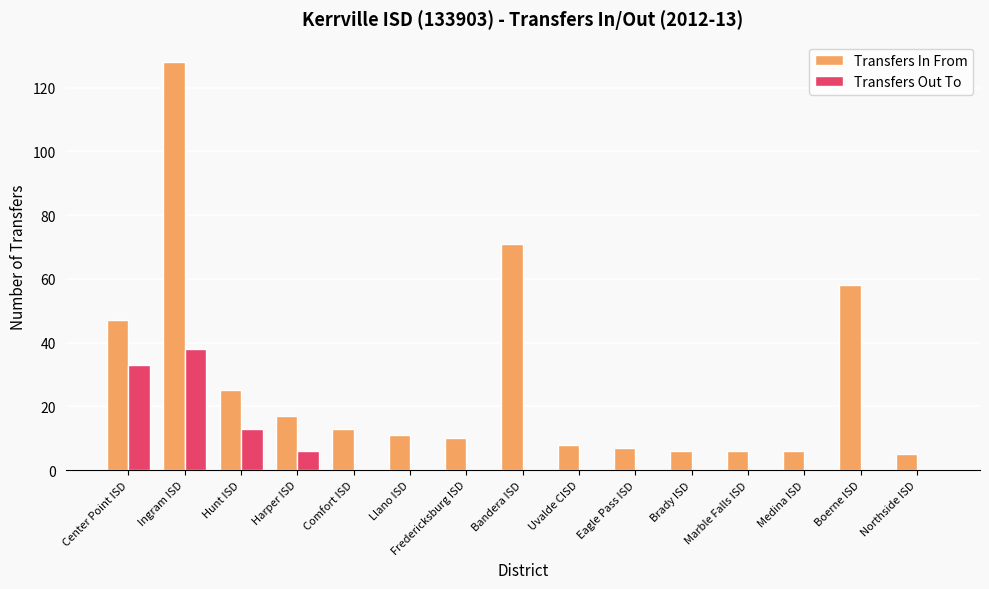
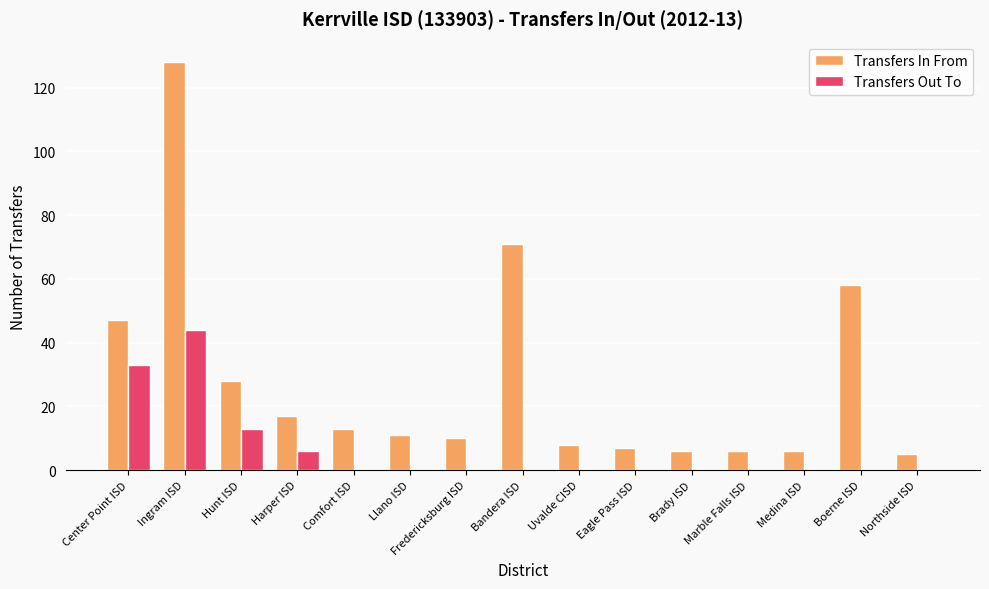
  {
    "Transfers In From": {
      "Center Point ISD": 47,
      "Ingram ISD": 128,
-     "Hunt ISD": 25,
+     "Hunt ISD": 28,
      "Harper ISD": 17,
      "Comfort ISD": 13,
      "Llano ISD": 11,
      "Fredericksburg ISD": 10,
      "Bandera ISD": 71,
      "Uvalde CISD": 8,
      "Eagle Pass ISD": 7,
      "Brady ISD": 6,
      "Marble Falls ISD": 6,
      "Medina ISD": 6,
      "Boerne ISD": 58,
      "Northside ISD": 5
    },
    "Transfers Out To": {
      "Center Point ISD": 33,
-     "Ingram ISD": 38,
+     "Ingram ISD": 44,
      "Hunt ISD": 13,
      "Harper ISD": 6,
      "Comfort ISD": 0,
      "Llano ISD": 0,
      "Fredericksburg ISD": 0,
      "Bandera ISD": 0,
      "Uvalde CISD": 0,
      "Eagle Pass ISD": 0,
      "Brady ISD": 0,
      "Marble Falls ISD": 0,
      "Medina ISD": 0,
      "Boerne ISD": 0,
      "Northside ISD": 0
    }
  }
